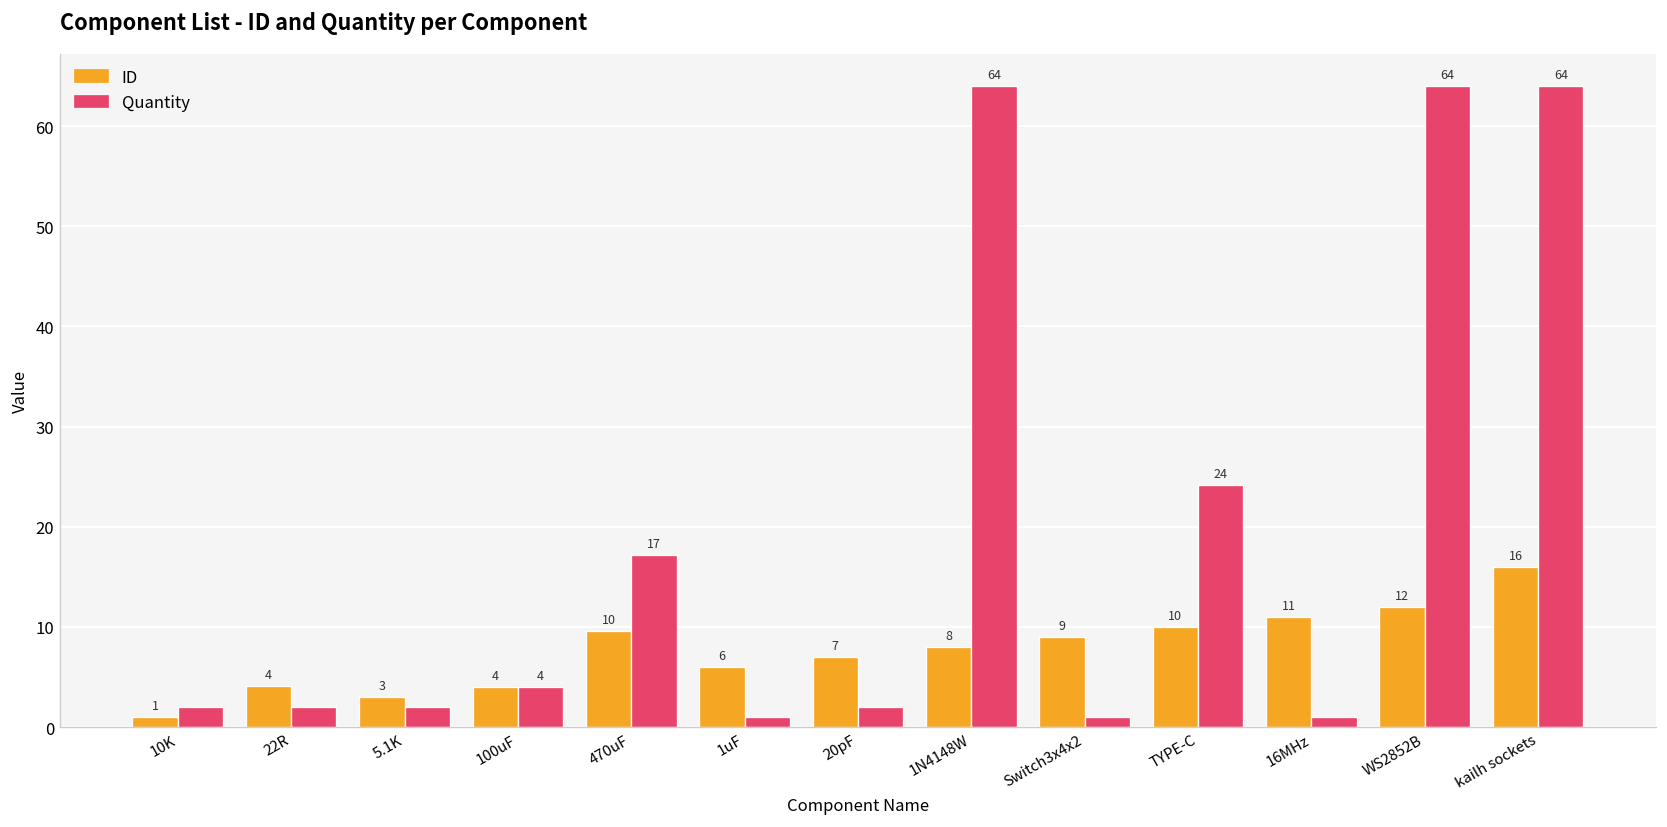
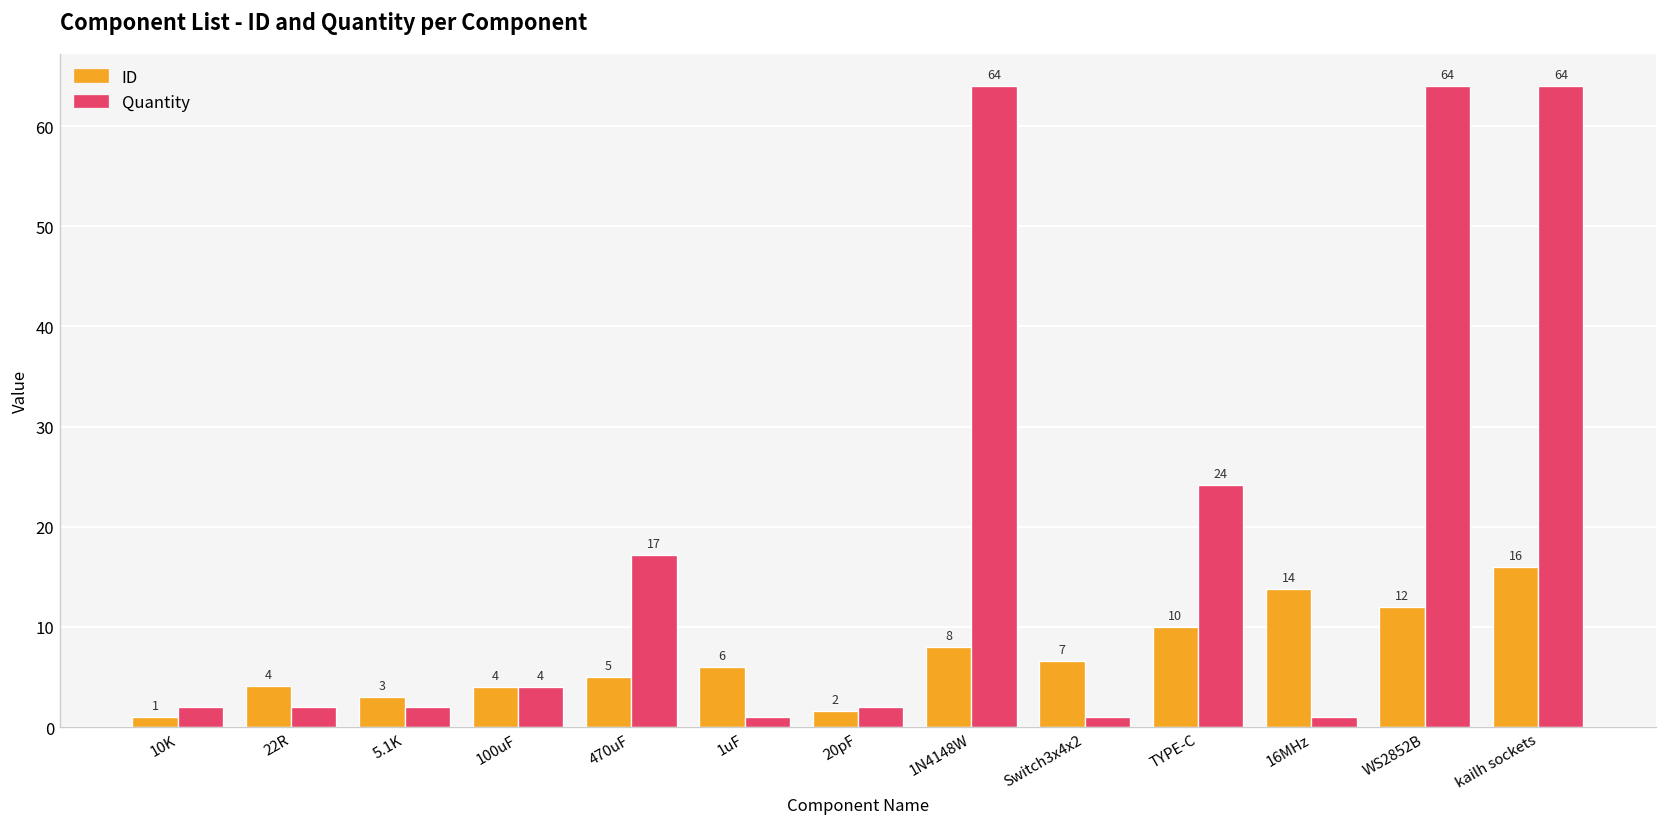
  {
    "ID": {
      "10K": 1,
      "22R": 4,
      "5.1K": 3,
      "100uF": 4,
-     "470uF": 10,
+     "470uF": 5,
      "1uF": 6,
-     "20pF": 7,
+     "20pF": 2,
      "1N4148W": 8,
-     "Switch3x4x2": 9,
+     "Switch3x4x2": 7,
      "TYPE-C": 10,
-     "16MHz": 11,
+     "16MHz": 14,
      "WS2852B": 12,
      "kailh sockets": 16
    },
    "Quantity": {
      "100uF": 4,
      "470uF": 17,
      "1N4148W": 64,
      "TYPE-C": 24,
      "WS2852B": 64,
      "kailh sockets": 64
    }
  }
